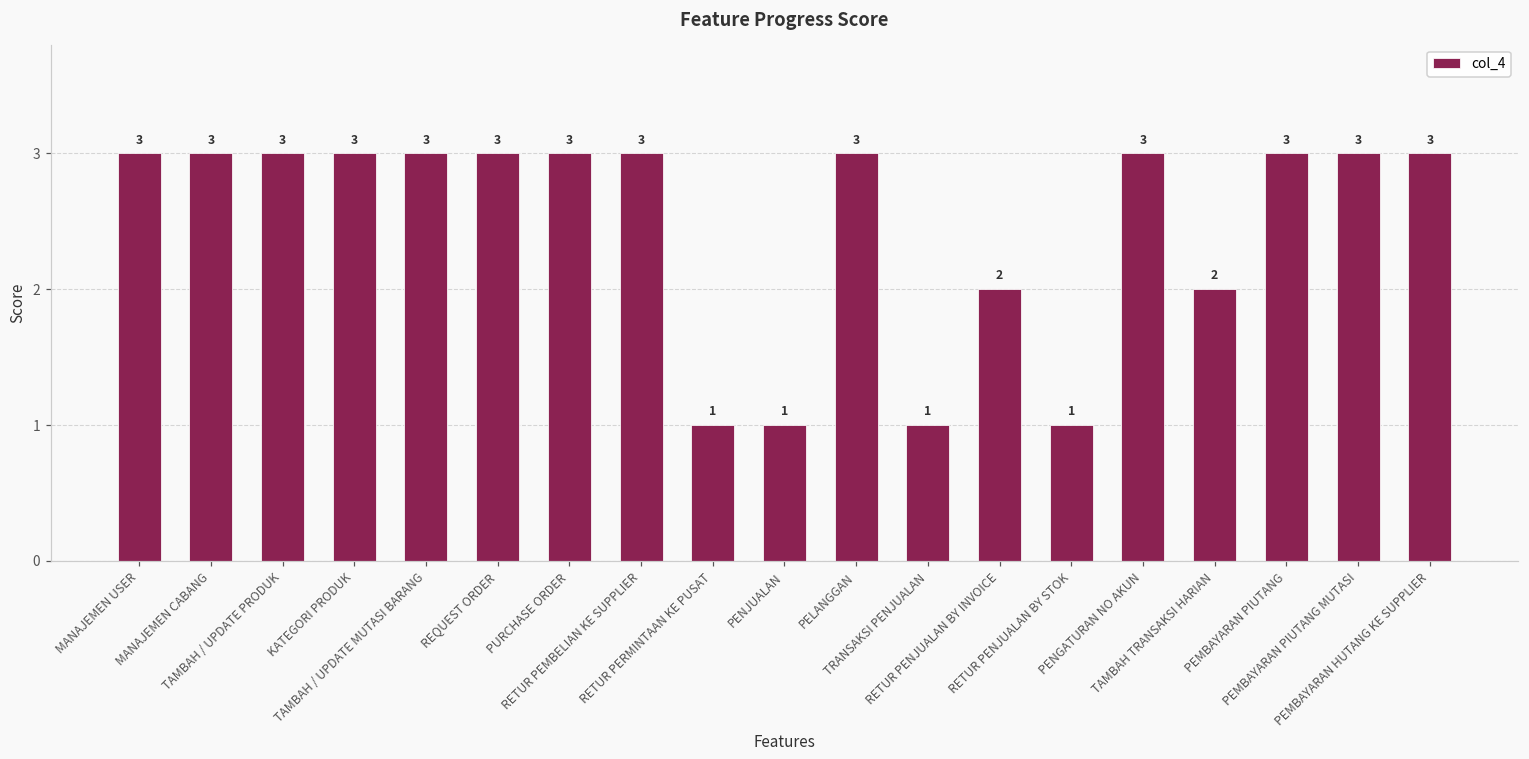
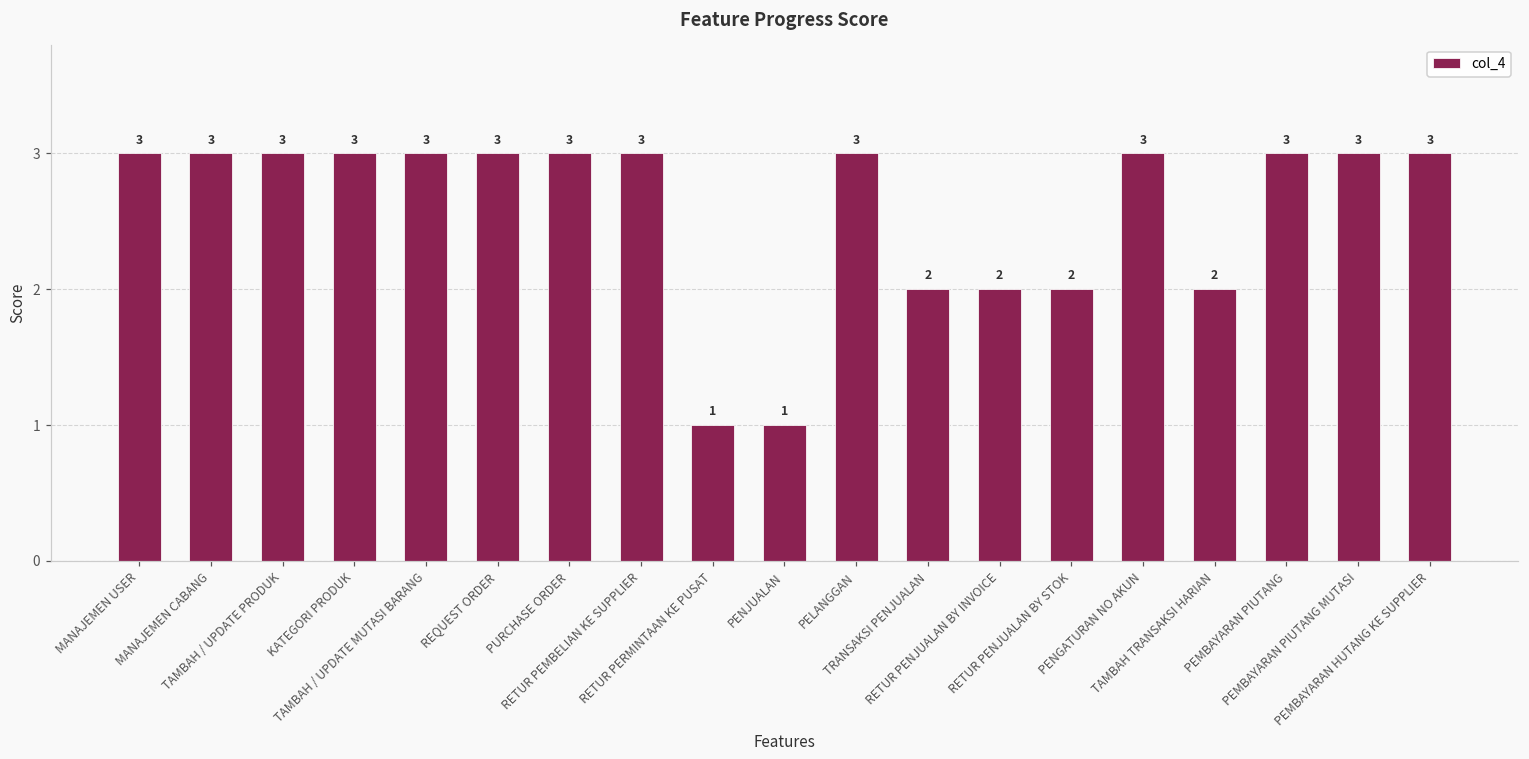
  {
    "MANAJEMEN USER": 3,
    "MANAJEMEN CABANG": 3,
    "TAMBAH / UPDATE PRODUK": 3,
    "KATEGORI PRODUK": 3,
    "TAMBAH / UPDATE MUTASI BARANG": 3,
    "REQUEST ORDER": 3,
    "PURCHASE ORDER": 3,
    "RETUR PEMBELIAN KE SUPPLIER": 3,
    "RETUR PERMINTAAN KE PUSAT": 1,
    "PENJUALAN": 1,
    "PELANGGAN": 3,
-   "TRANSAKSI PENJUALAN": 1,
+   "TRANSAKSI PENJUALAN": 2,
    "RETUR PENJUALAN BY INVOICE": 2,
-   "RETUR PENJUALAN BY STOK": 1,
+   "RETUR PENJUALAN BY STOK": 2,
    "PENGATURAN NO AKUN": 3,
    "TAMBAH TRANSAKSI HARIAN": 2,
    "PEMBAYARAN PIUTANG": 3,
    "PEMBAYARAN PIUTANG MUTASI": 3,
    "PEMBAYARAN HUTANG KE SUPPLIER": 3
  }
